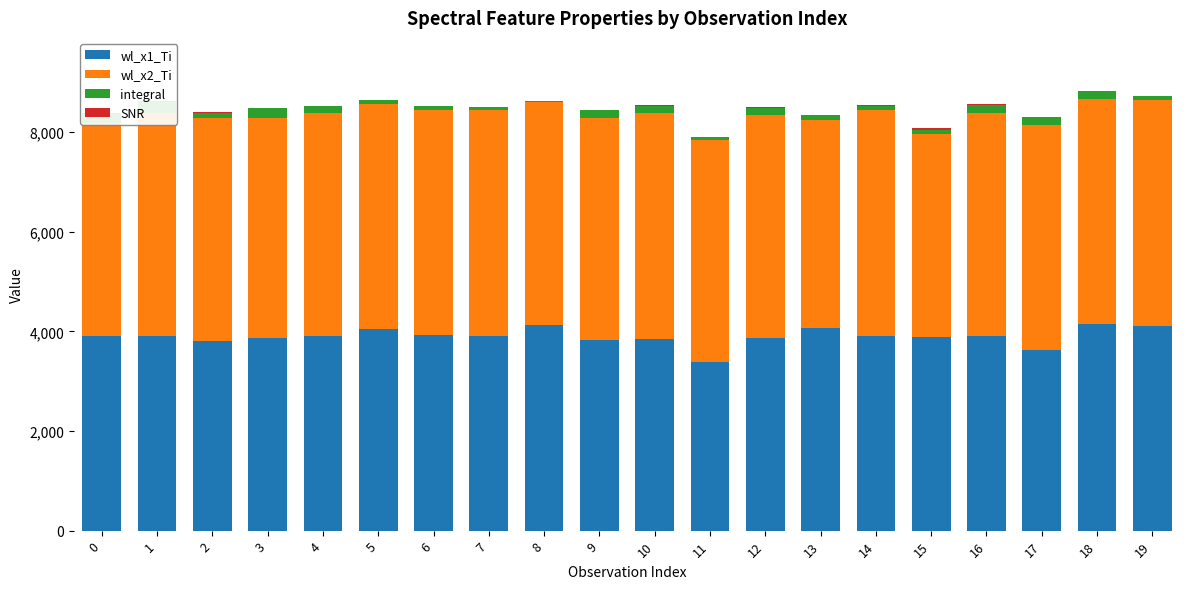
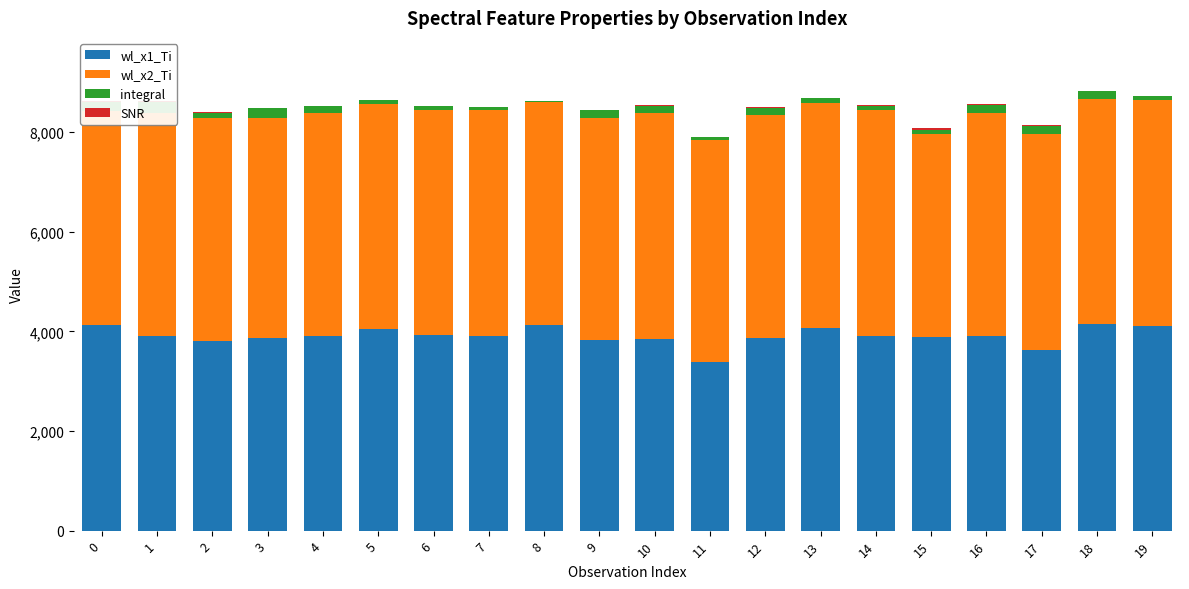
  {
    "wl_x1_Ti": {
-     "0": "3,900",
+     "0": "4,100",
      "1": "3,900",
      "2": "3,800",
      "3": "3,900",
      "4": "3,900",
      "5": "4,000",
      "6": "3,900",
      "7": "3,900",
      "8": "4,100",
      "9": "3,800",
      "10": "3,900",
      "11": "3,400",
      "12": "3,900",
      "13": "4,100",
      "14": "3,900",
      "15": "3,900",
      "16": "3,900",
      "17": "3,600",
      "18": "4,100",
      "19": "4,100"
    },
    "wl_x2_Ti": {
      "2": "4,500",
      "3": "4,400",
      "4": "4,500",
      "5": "4,500",
      "6": "4,500",
      "7": "4,500",
      "8": "4,500",
      "9": "4,500",
      "10": "4,500",
      "11": "4,500",
      "12": "4,500",
-     "13": "4,200",
+     "13": "4,500",
      "14": "4,500",
      "15": "4,100",
      "16": "4,500",
-     "17": "4,500",
+     "17": "4,300",
      "18": "4,500",
      "19": "4,500"
    },
    "integral": {
      "2": "100",
      "3": "200",
      "4": "100",
      "5": "100",
      "6": "100",
      "7": "100",
      "9": "200",
      "10": "100",
      "11": "100",
      "12": "100",
      "13": "100",
      "14": "100",
      "15": "100",
      "16": "200",
      "17": "200",
      "18": "200",
      "19": "100"
    }
  }
